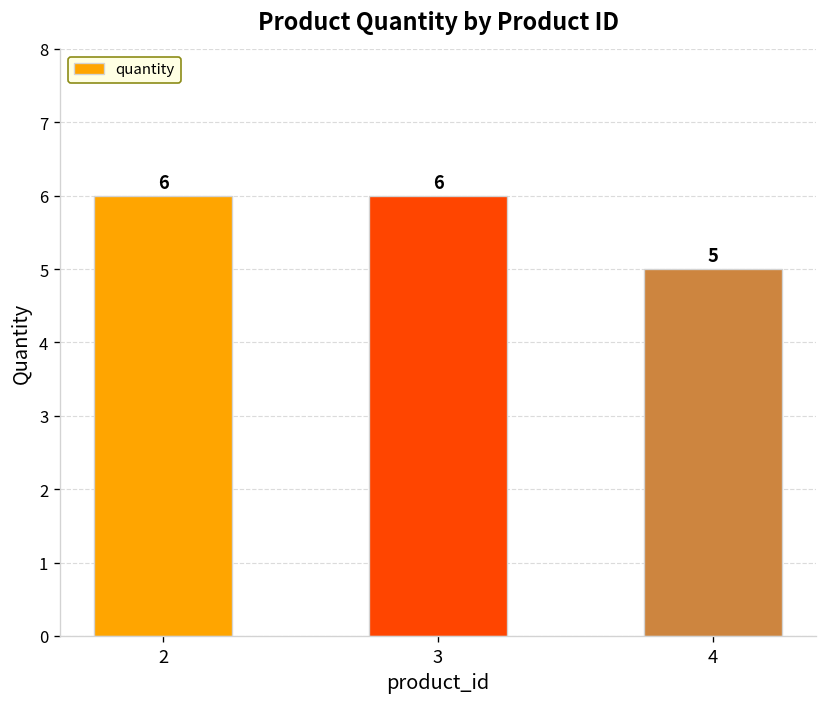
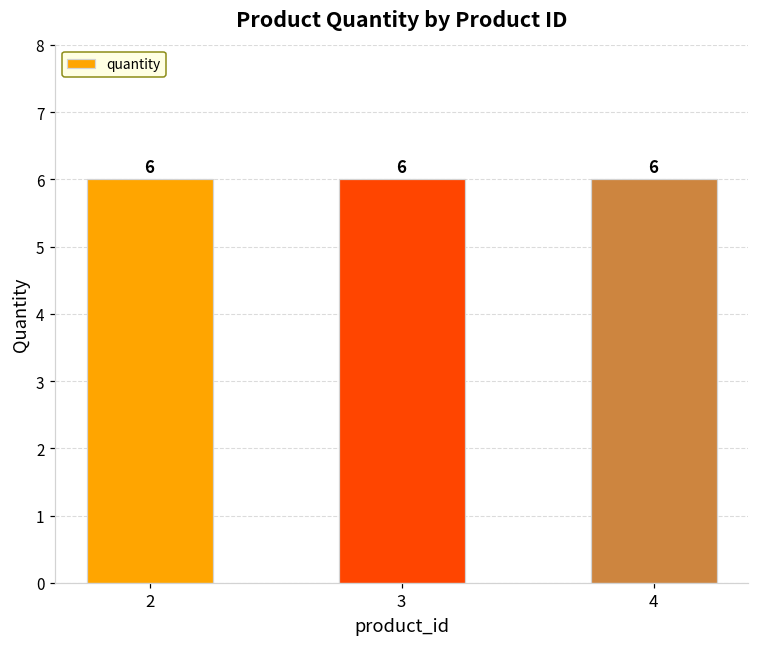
  {
    "2": 6,
    "3": 6,
-   "4": 5
+   "4": 6
  }
